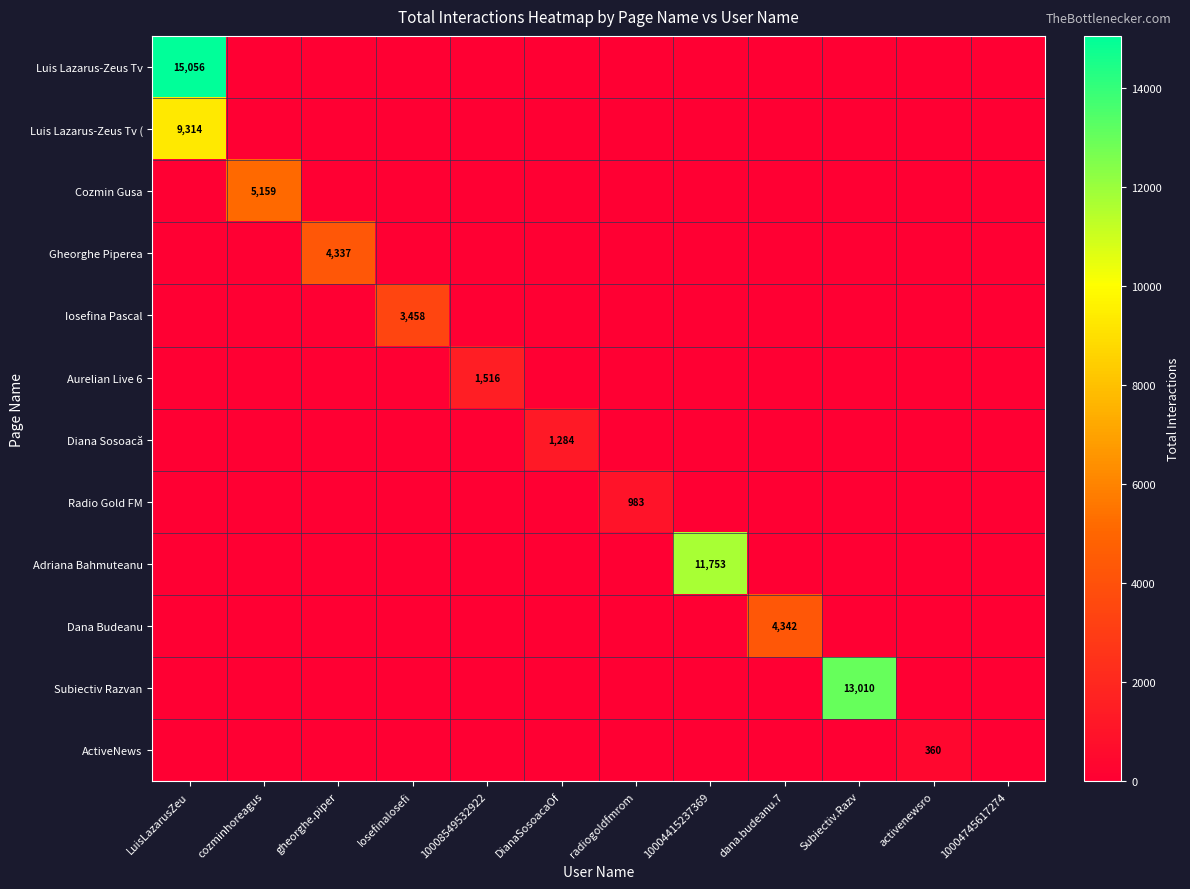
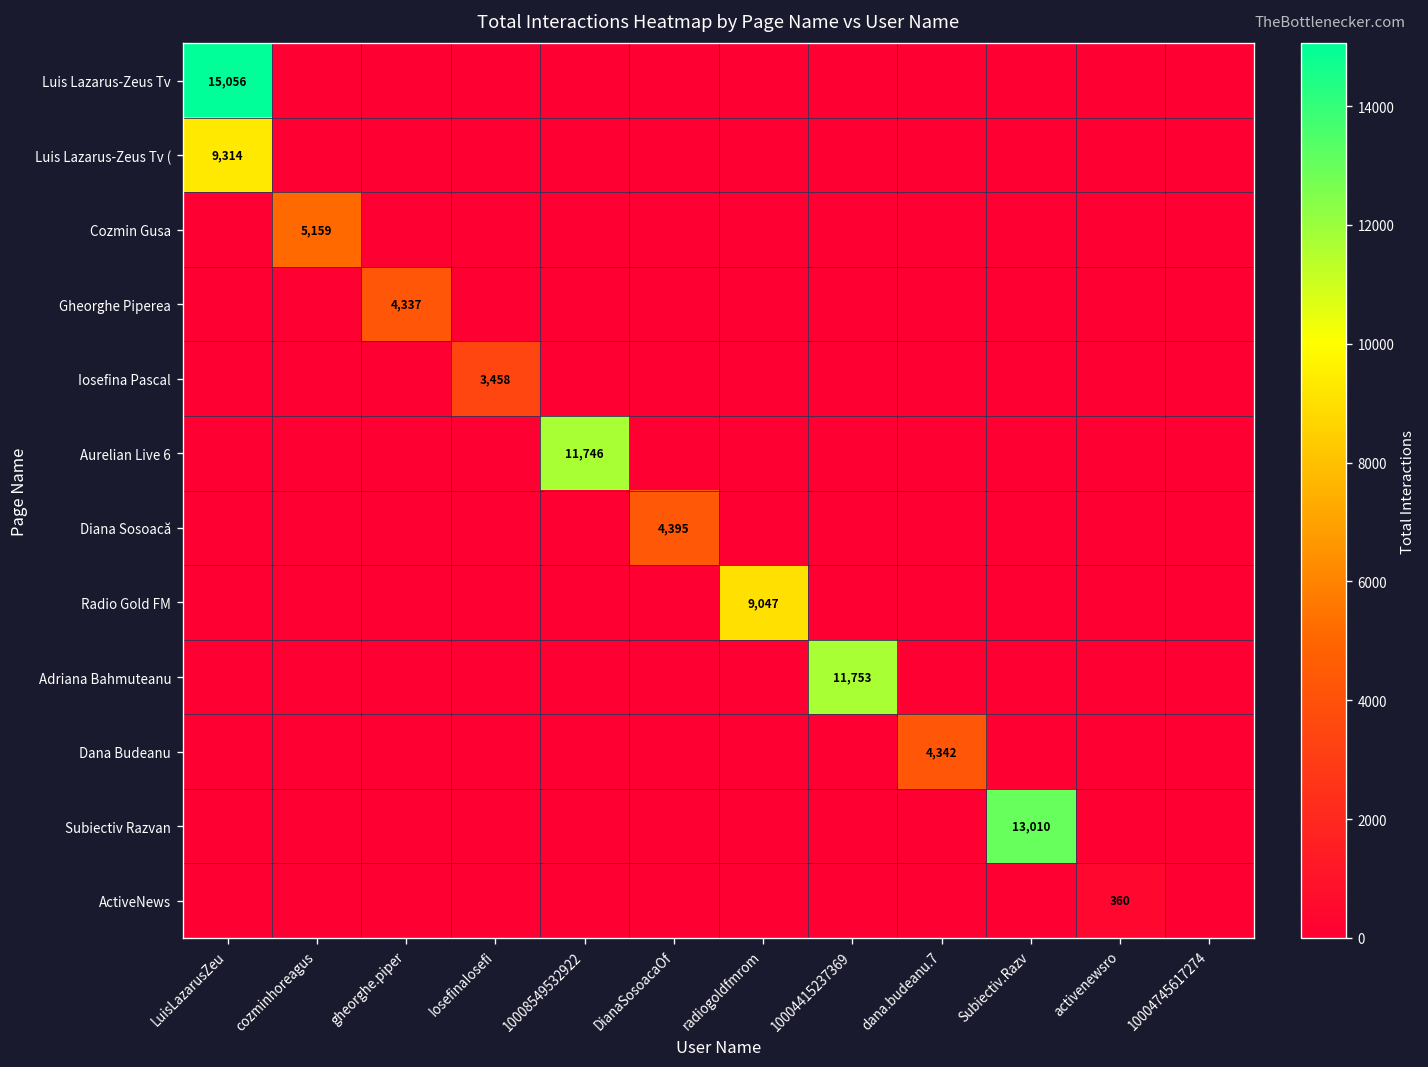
  {
    "Luis Lazarus-Zeus Tv": {
      "LuisLazarusZeu": "15,056"
    },
    "Luis Lazarus-Zeus Tv (": {
      "LuisLazarusZeu": "9,314"
    },
    "Cozmin Gusa": {
      "cozminhoreagus": "5,159"
    },
    "Gheorghe Piperea": {
      "gheorghe.piper": "4,337"
    },
    "Iosefina Pascal": {
      "IosefinaIosefi": "3,458"
    },
    "Aurelian Live 6": {
-     "10008549532922": "1,516"
+     "10008549532922": "11,746"
    },
    "Diana Sosoacă": {
-     "DianaSosoacaOf": "1,284"
+     "DianaSosoacaOf": "4,395"
    },
    "Radio Gold FM": {
-     "radiogoldfmrom": "983"
+     "radiogoldfmrom": "9,047"
    },
    "Adriana Bahmuteanu": {
      "10004415237369": "11,753"
    },
    "Dana Budeanu": {
      "dana.budeanu.7": "4,342"
    },
    "Subiectiv Razvan": {
      "Subiectiv.Razv": "13,010"
    },
    "ActiveNews": {
      "activenewsro": "360"
    }
  }
